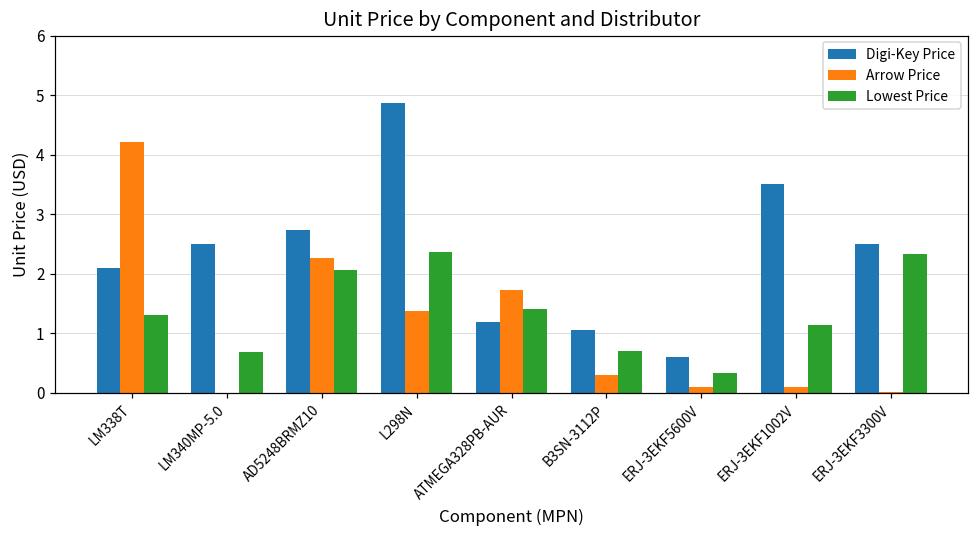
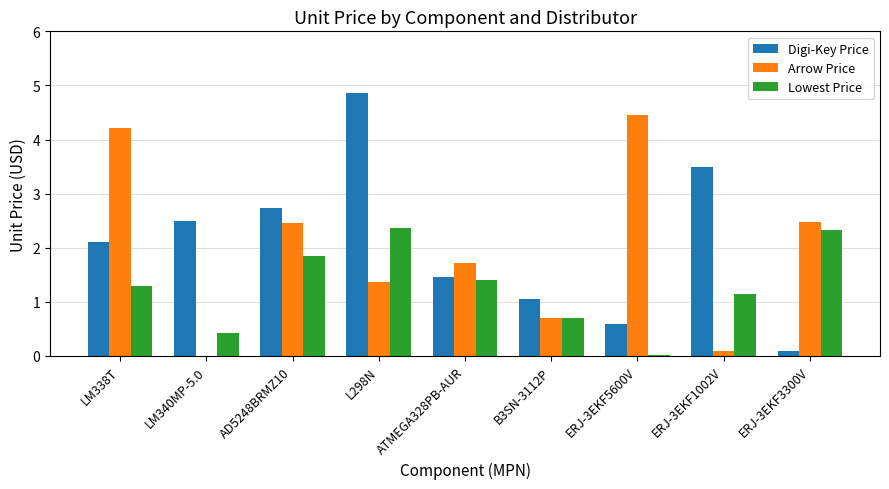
  {
    "Digi-Key Price": {
      "LM338T": 2.1,
      "LM340MP-5.0": 2.5,
      "AD5248BRMZ10": 2.7,
      "L298N": 4.9,
-     "ATMEGA328PB-AUR": 1.2,
+     "ATMEGA328PB-AUR": 1.5,
      "B3SN-3112P": 1.1,
      "ERJ-3EKF5600V": 0.6,
      "ERJ-3EKF1002V": 3.5,
-     "ERJ-3EKF3300V": 2.5
+     "ERJ-3EKF3300V": 0.1
    },
    "Arrow Price": {
      "LM338T": 4.2,
      "LM340MP-5.0": 0.0,
-     "AD5248BRMZ10": 2.3,
+     "AD5248BRMZ10": 2.5,
      "L298N": 1.4,
      "ATMEGA328PB-AUR": 1.7,
-     "B3SN-3112P": 0.3,
-     "ERJ-3EKF5600V": 0.1,
+     "B3SN-3112P": 0.7,
+     "ERJ-3EKF5600V": 4.5,
      "ERJ-3EKF1002V": 0.1,
-     "ERJ-3EKF3300V": 0.0
+     "ERJ-3EKF3300V": 2.5
    },
    "Lowest Price": {
      "LM338T": 1.3,
-     "LM340MP-5.0": 0.7,
-     "AD5248BRMZ10": 2.1,
+     "LM340MP-5.0": 0.4,
+     "AD5248BRMZ10": 1.8,
      "L298N": 2.4,
      "ATMEGA328PB-AUR": 1.4,
      "B3SN-3112P": 0.7,
-     "ERJ-3EKF5600V": 0.3,
+     "ERJ-3EKF5600V": 0.0,
      "ERJ-3EKF1002V": 1.1,
      "ERJ-3EKF3300V": 2.3
    }
  }
